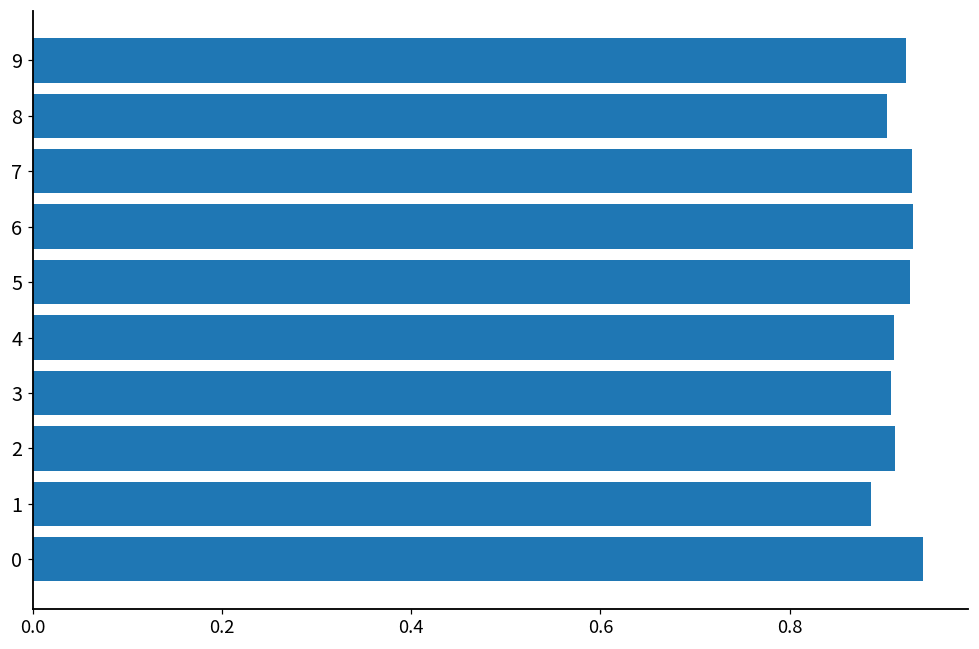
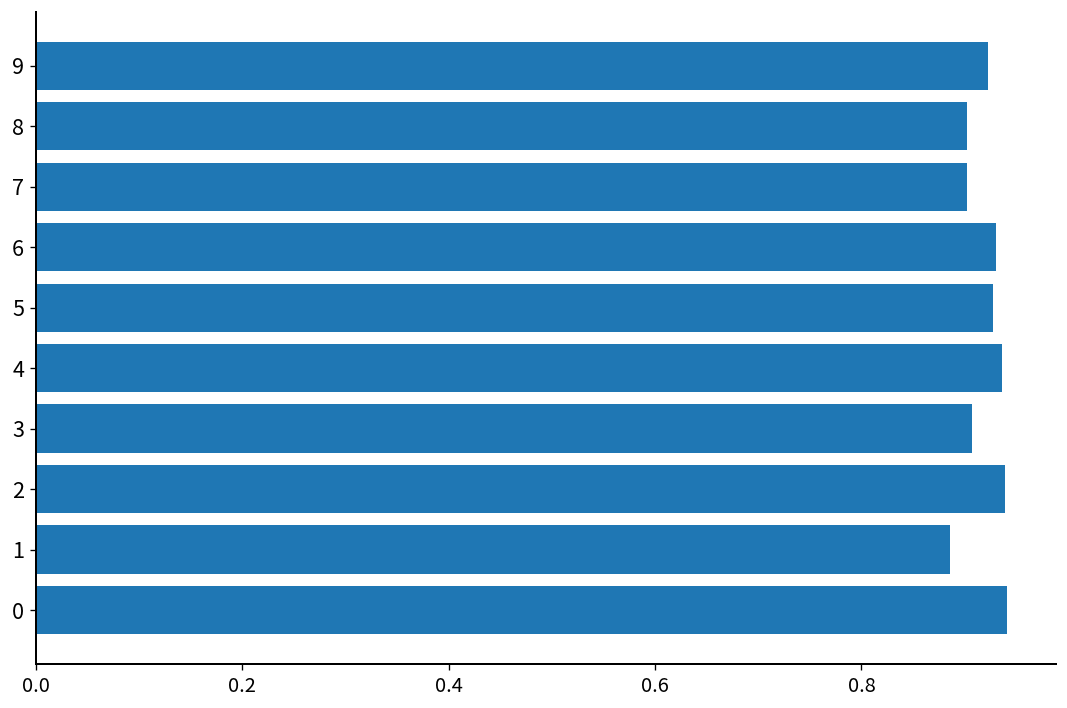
  {
    "9": 0.92,
    "8": 0.90,
-   "7": 0.93,
+   "7": 0.90,
    "6": 0.93,
    "5": 0.93,
-   "4": 0.91,
+   "4": 0.94,
    "3": 0.91,
-   "2": 0.91,
+   "2": 0.94,
    "1": 0.89,
    "0": 0.94
  }
